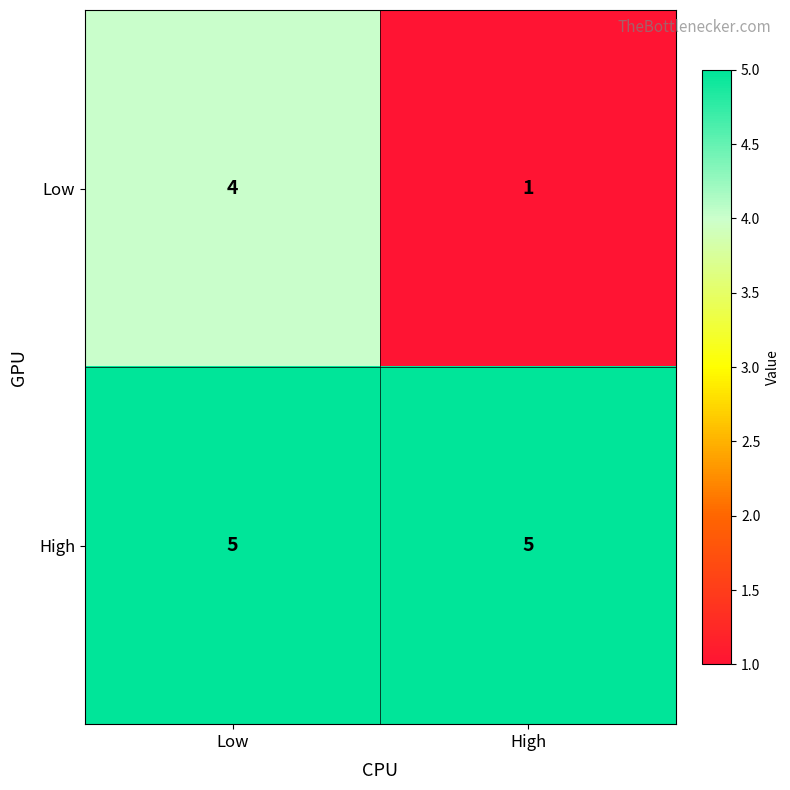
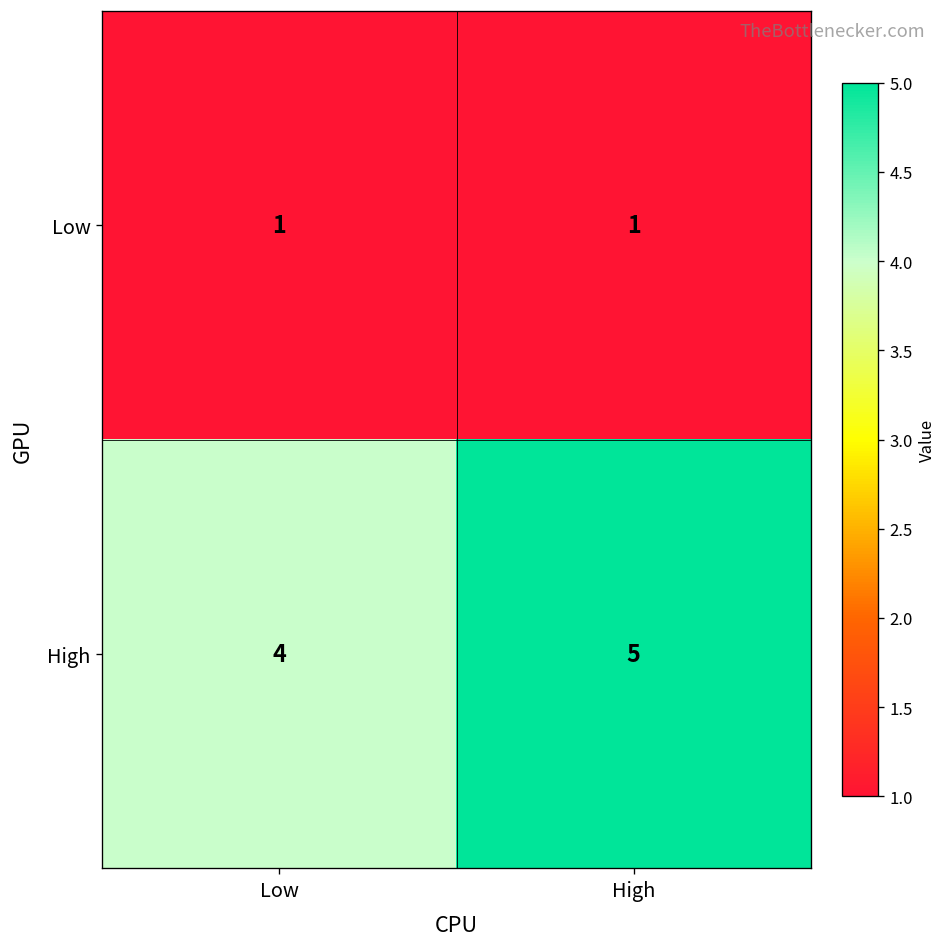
  {
    "Low": {
-     "Low": 4,
+     "Low": 1,
      "High": 1
    },
    "High": {
-     "Low": 5,
+     "Low": 4,
      "High": 5
    }
  }
